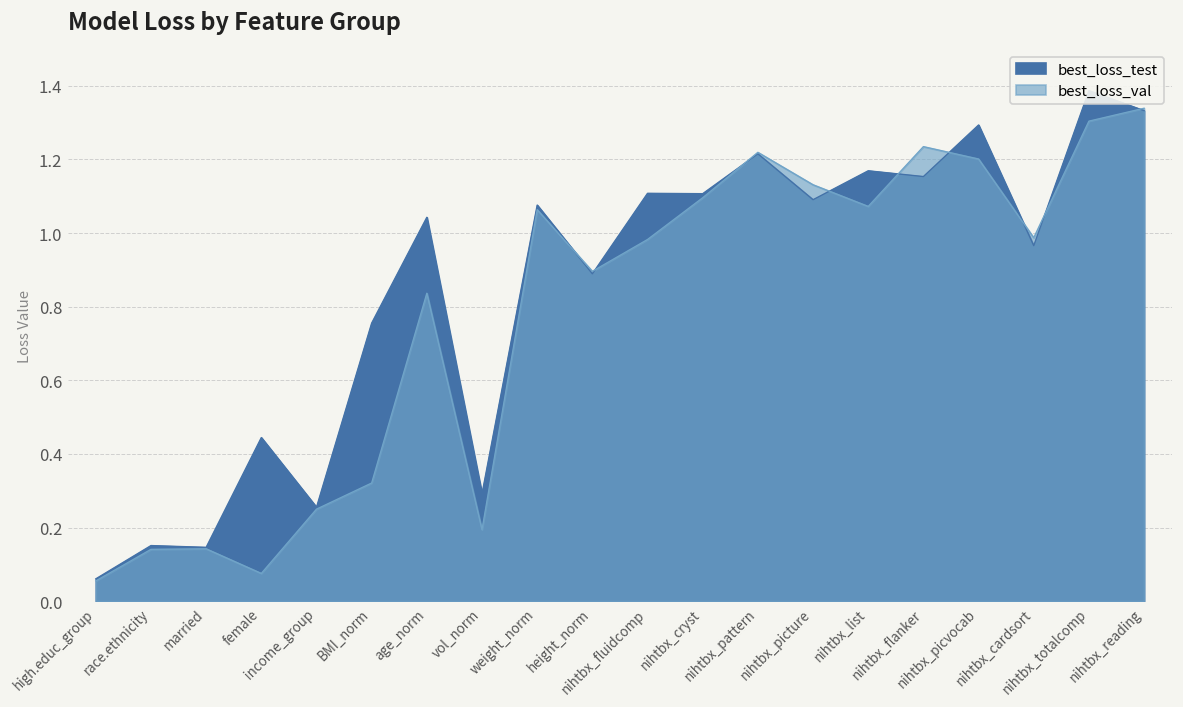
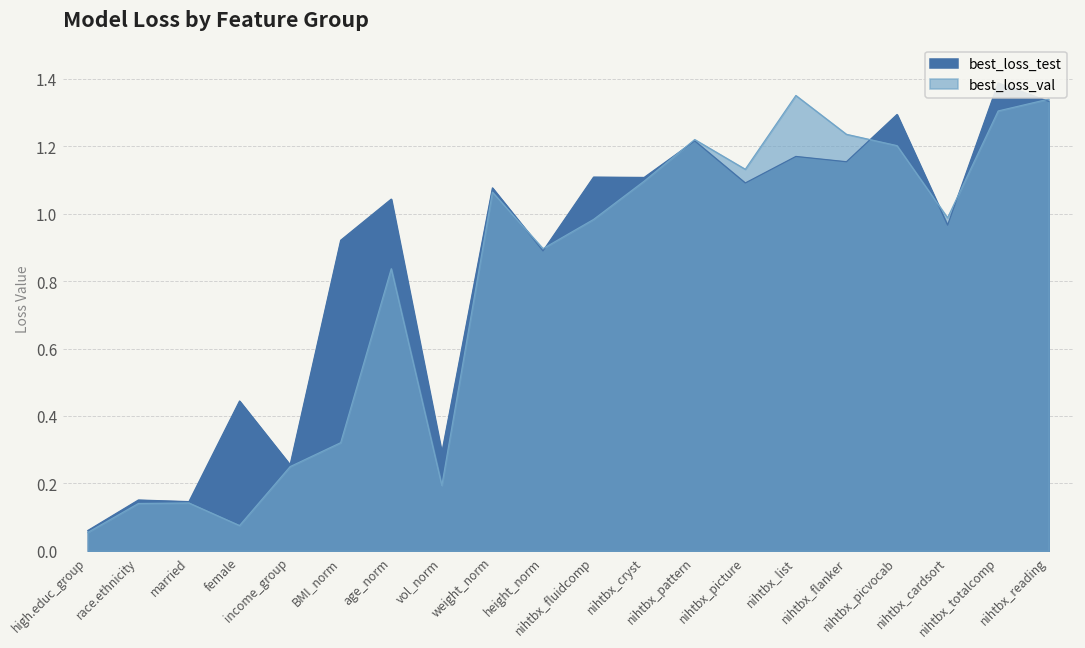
  {
    "best_loss_test": {
      "race.ethnicity": 0.15,
      "female": 0.44,
-     "BMI_norm": 0.76,
+     "BMI_norm": 0.92,
      "age_norm": 1.04,
      "vol_norm": 0.29,
      "weight_norm": 1.08,
      "nihtbx_fluidcomp": 1.11,
      "nihtbx_cryst": 1.11,
      "nihtbx_picture": 1.09,
      "nihtbx_list": 1.17,
      "nihtbx_flanker": 1.15,
      "nihtbx_picvocab": 1.29,
      "nihtbx_cardsort": 0.97
    },
    "best_loss_val": {
      "race.ethnicity": 0.14,
      "female": 0.08,
      "BMI_norm": 0.32,
      "age_norm": 0.84,
      "vol_norm": 0.19,
      "weight_norm": 1.06,
      "nihtbx_fluidcomp": 0.98,
      "nihtbx_cryst": 1.10,
      "nihtbx_picture": 1.13,
-     "nihtbx_list": 1.07,
+     "nihtbx_list": 1.35,
      "nihtbx_flanker": 1.23,
      "nihtbx_picvocab": 1.20,
      "nihtbx_cardsort": 0.99,
      "nihtbx_totalcomp": 1.30
    }
  }
